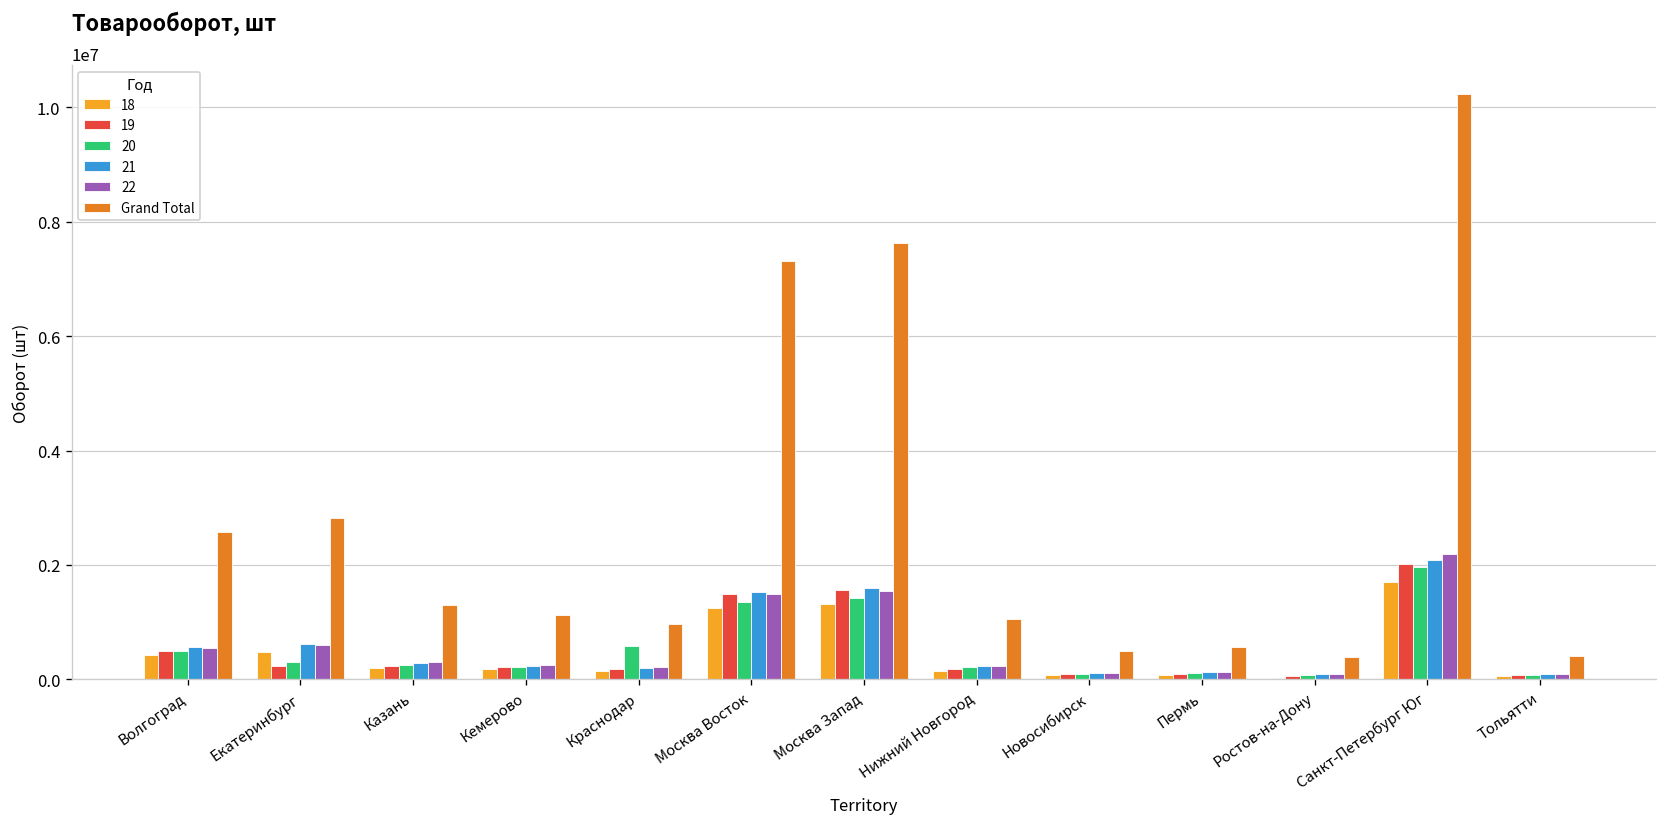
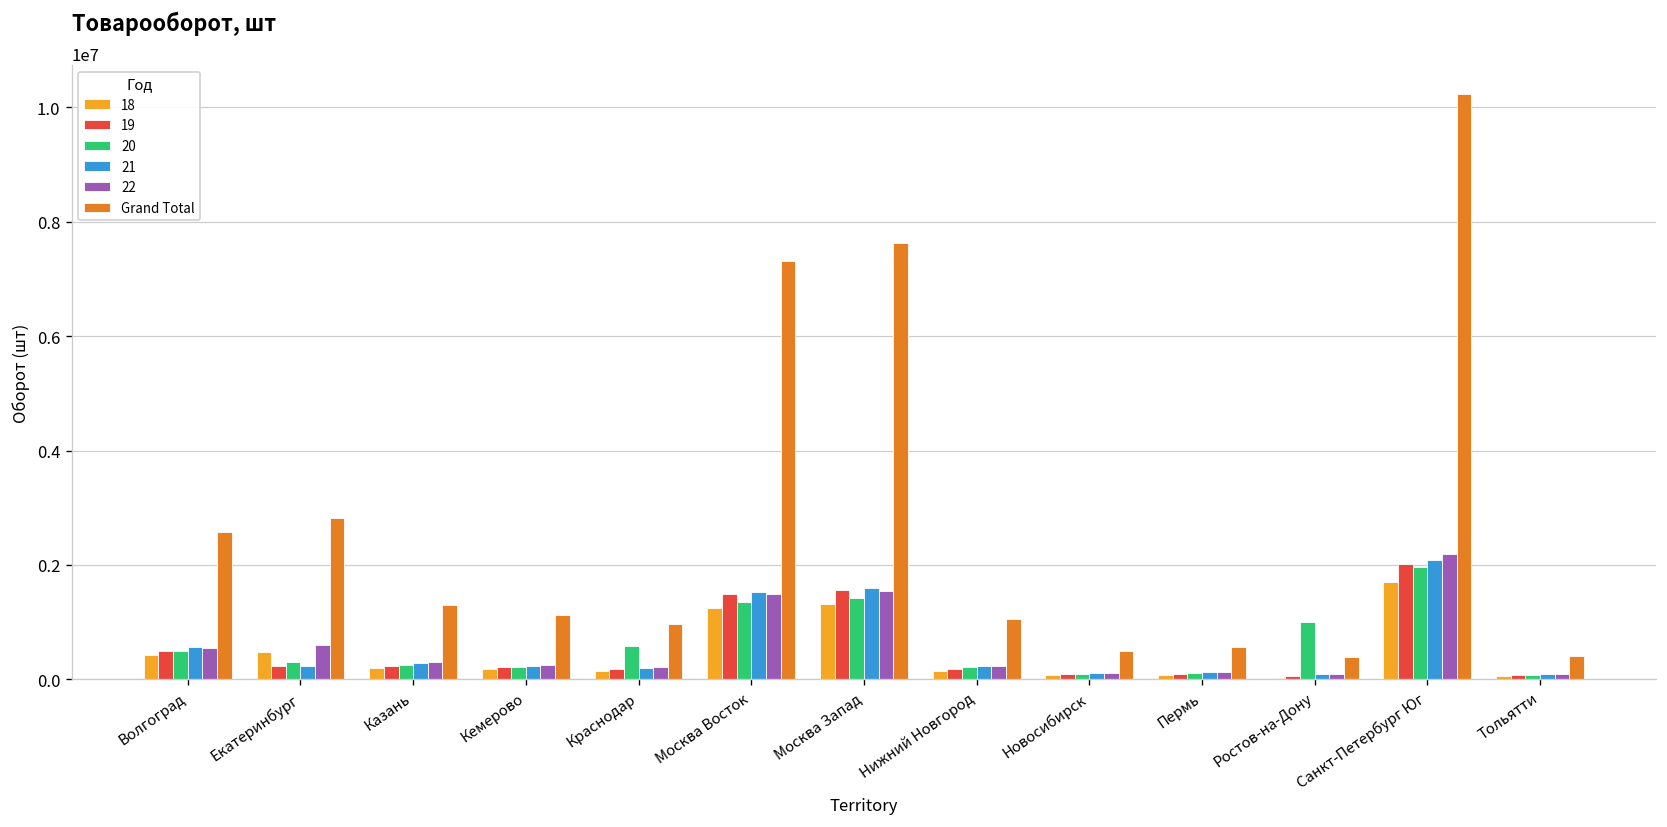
  {
    "19": {
      "Волгоград": 500000,
      "Екатеринбург": 200000,
      "Казань": 200000,
      "Кемерово": 200000,
      "Краснодар": 200000,
      "Москва Восток": 1500000,
      "Москва Запад": 1600000,
      "Нижний Новгород": 200000,
      "Новосибирск": 100000,
      "Пермь": 100000,
      "Ростов-на-Дону": 100000,
      "Санкт-Петербург Юг": 2000000,
      "Тольятти": 100000
    },
    "20": {
      "Волгоград": 500000,
      "Екатеринбург": 300000,
      "Казань": 300000,
      "Кемерово": 200000,
      "Краснодар": 600000,
      "Москва Восток": 1400000,
      "Москва Запад": 1400000,
      "Нижний Новгород": 200000,
      "Новосибирск": 100000,
      "Пермь": 100000,
-     "Ростов-на-Дону": 100000,
+     "Ростов-на-Дону": 1000000,
      "Санкт-Петербург Юг": 2000000,
      "Тольятти": 100000
    },
    "21": {
      "Волгоград": 600000,
-     "Екатеринбург": 600000,
+     "Екатеринбург": 200000,
      "Казань": 300000,
      "Кемерово": 200000,
      "Краснодар": 200000,
      "Москва Восток": 1500000,
      "Москва Запад": 1600000,
      "Нижний Новгород": 200000,
      "Новосибирск": 100000,
      "Пермь": 100000,
      "Ростов-на-Дону": 100000,
      "Санкт-Петербург Юг": 2100000,
      "Тольятти": 100000
    },
    "22": {
      "Волгоград": 500000,
      "Екатеринбург": 600000,
      "Казань": 300000,
      "Кемерово": 200000,
      "Краснодар": 200000,
      "Москва Восток": 1500000,
      "Москва Запад": 1600000,
      "Нижний Новгород": 200000,
      "Новосибирск": 100000,
      "Пермь": 100000,
      "Ростов-на-Дону": 100000,
      "Санкт-Петербург Юг": 2200000,
      "Тольятти": 100000
    }
  }
